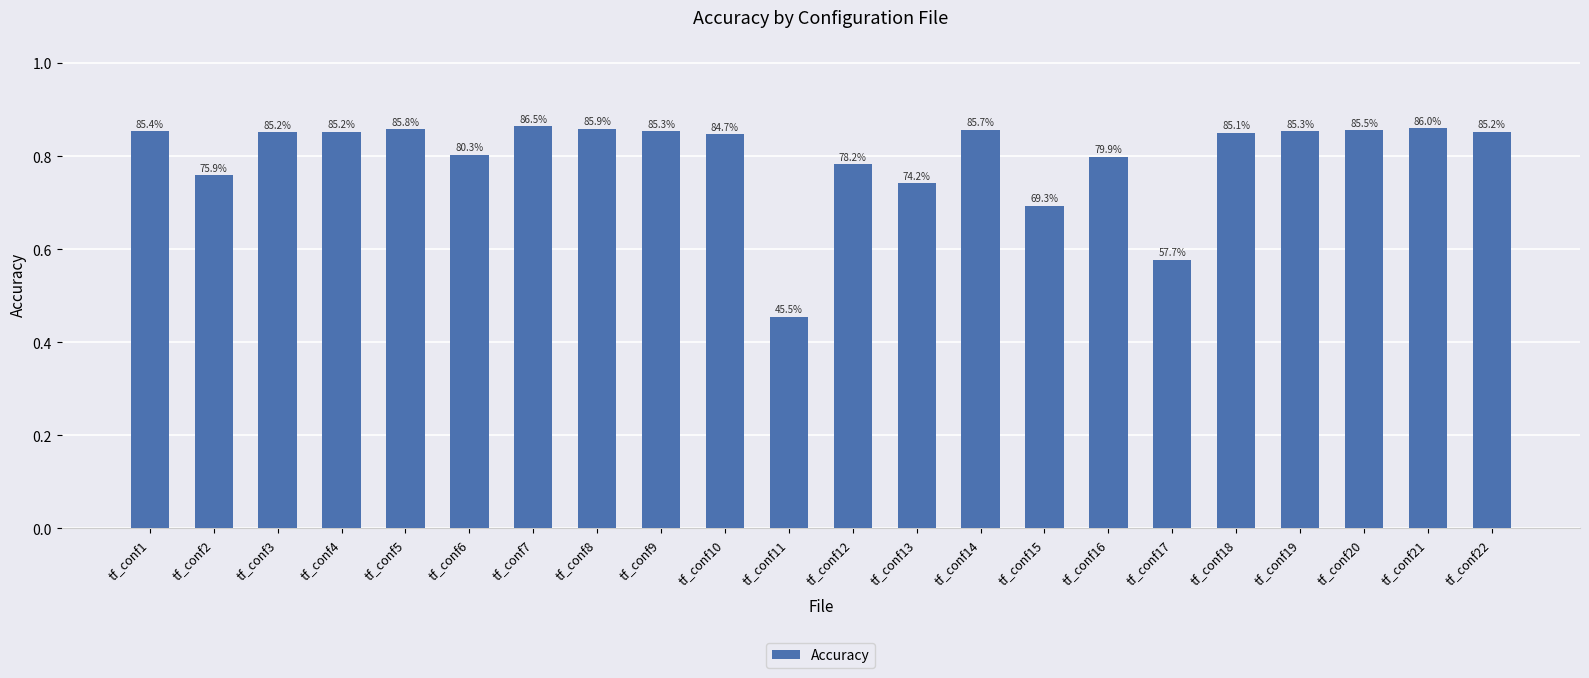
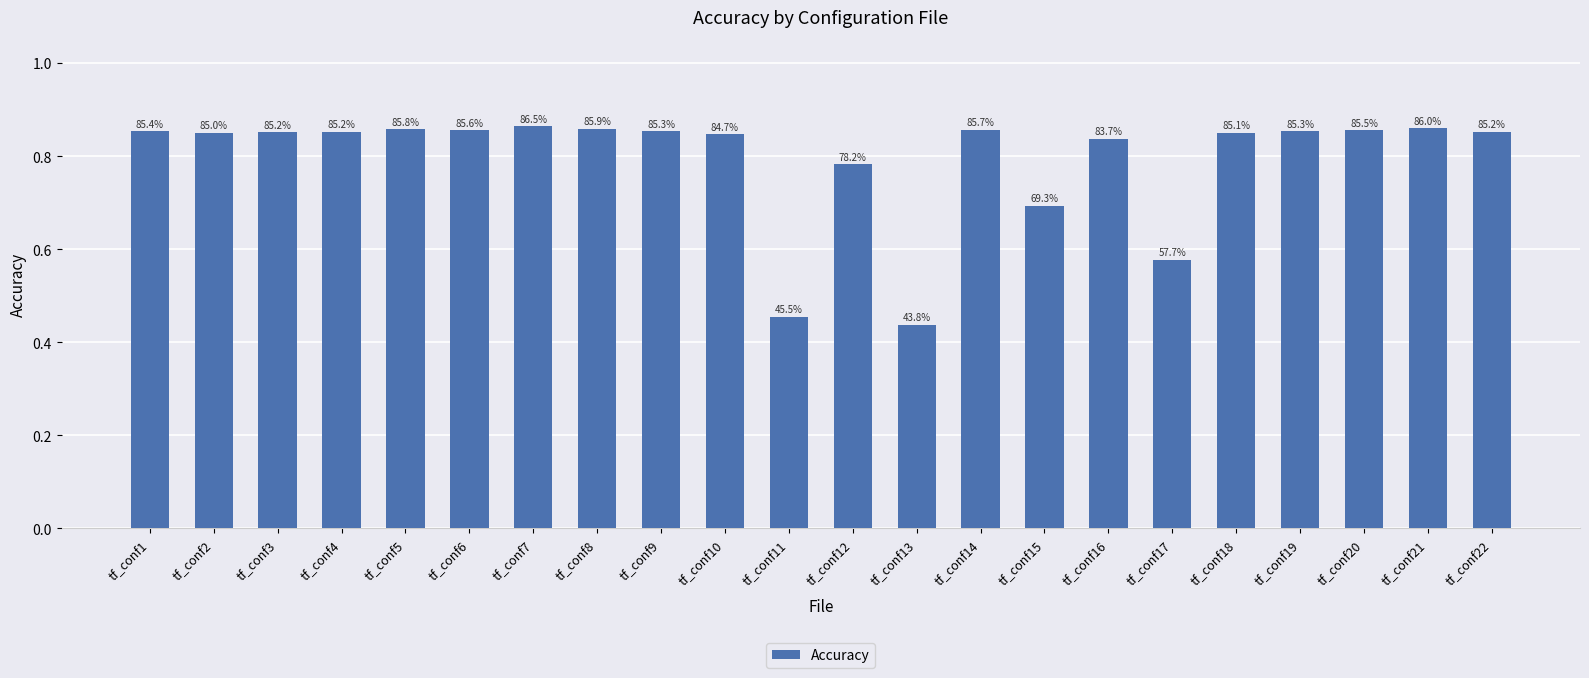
  {
    "tf_conf1": "85.4%",
-   "tf_conf2": "75.9%",
+   "tf_conf2": "85.0%",
    "tf_conf3": "85.2%",
    "tf_conf4": "85.2%",
    "tf_conf5": "85.8%",
-   "tf_conf6": "80.3%",
+   "tf_conf6": "85.6%",
    "tf_conf7": "86.5%",
    "tf_conf8": "85.9%",
    "tf_conf9": "85.3%",
    "tf_conf10": "84.7%",
    "tf_conf11": "45.5%",
    "tf_conf12": "78.2%",
-   "tf_conf13": "74.2%",
+   "tf_conf13": "43.8%",
    "tf_conf14": "85.7%",
    "tf_conf15": "69.3%",
-   "tf_conf16": "79.9%",
+   "tf_conf16": "83.7%",
    "tf_conf17": "57.7%",
    "tf_conf18": "85.1%",
    "tf_conf19": "85.3%",
    "tf_conf20": "85.5%",
    "tf_conf21": "86.0%",
    "tf_conf22": "85.2%"
  }
